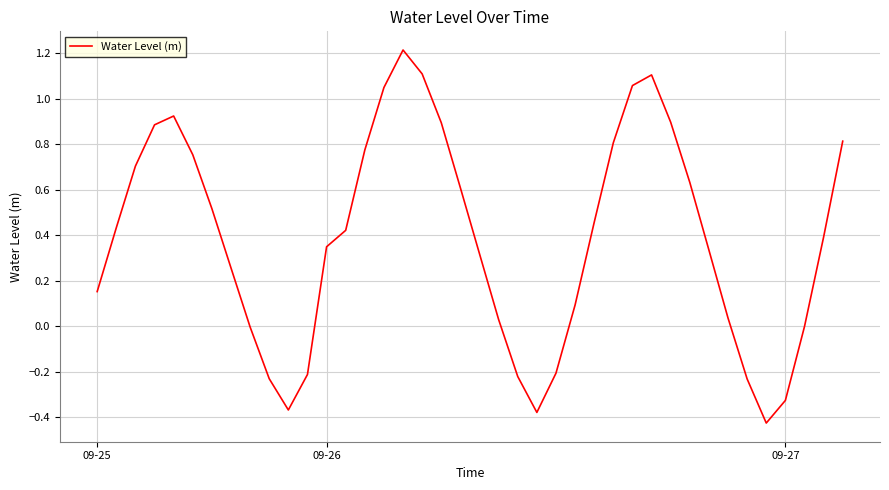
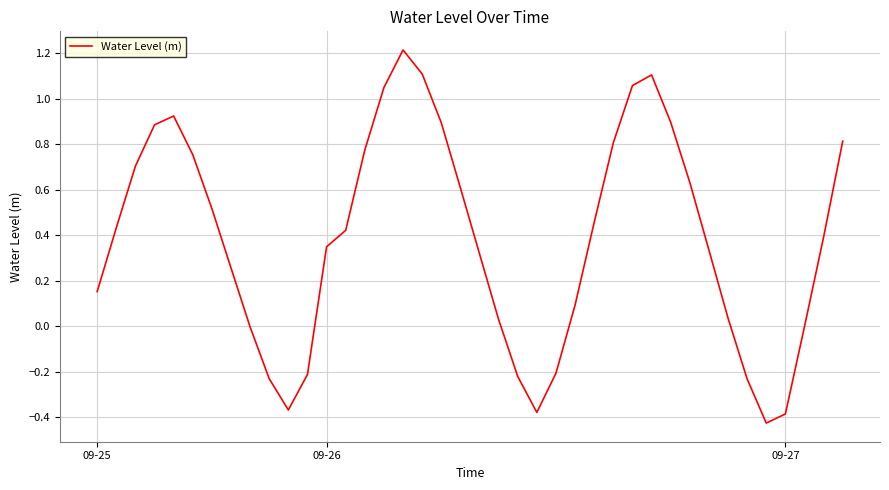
  {
    "09-25": 0.15,
    "09-26": 0.35,
-   "09-27": -0.33
+   "09-27": -0.39
  }
